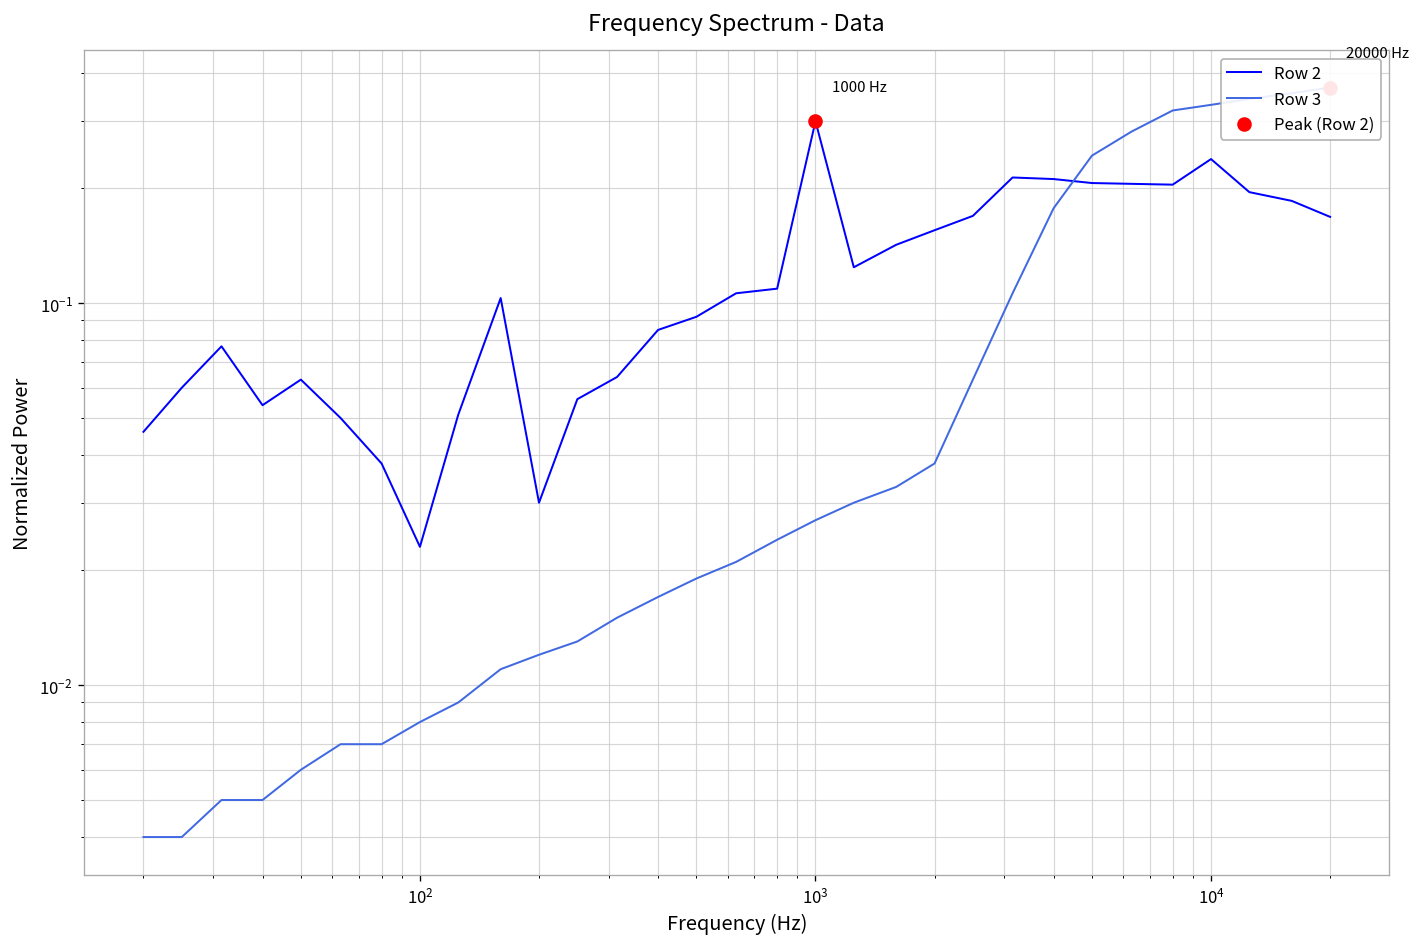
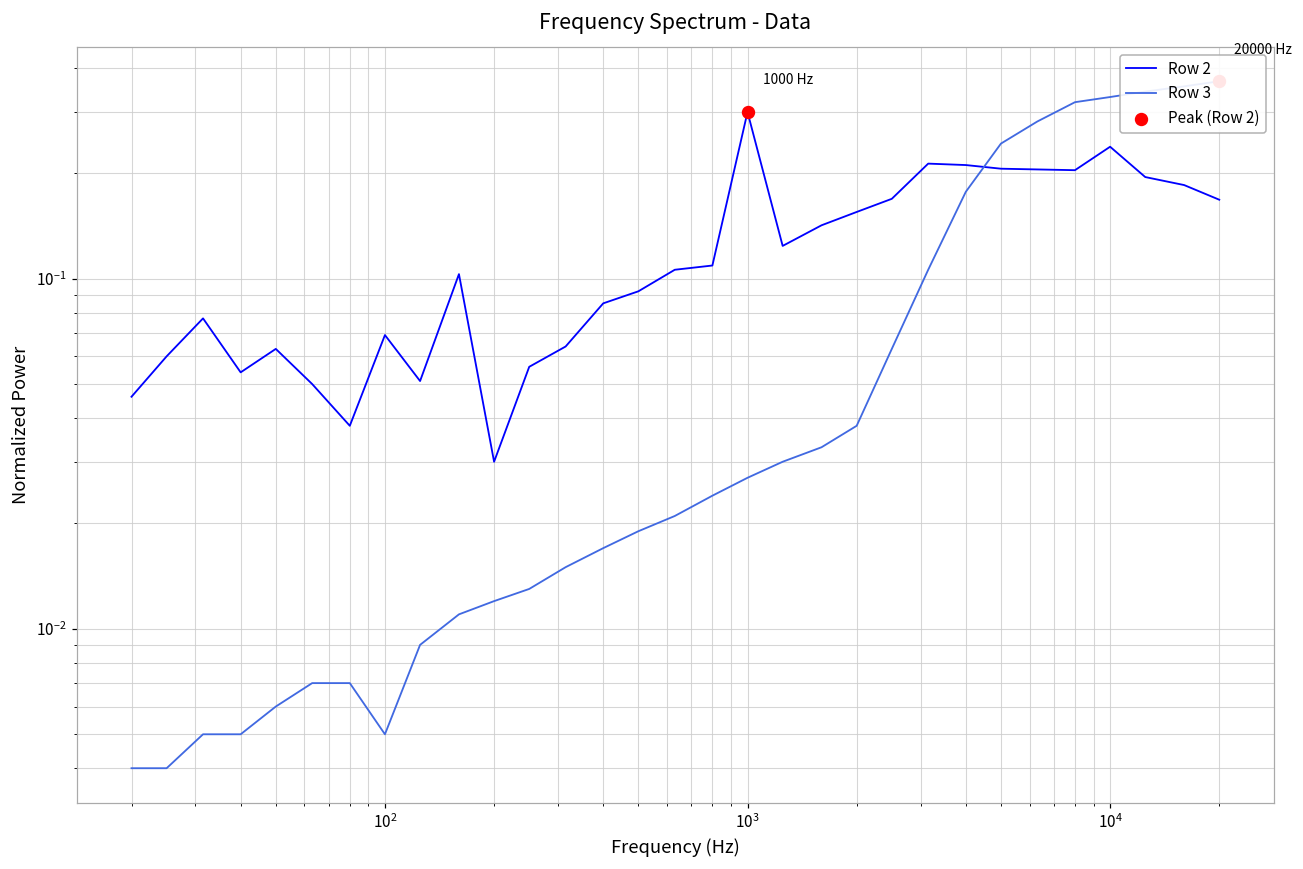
  {
    "Row 2": {
-     "10^2": 0.023,
+     "10^2": 0.069,
      "10^4": 0.24
    },
    "Row 3": {
-     "10^2": 0.008,
+     "10^2": 0.005,
      "10^3": 0.027,
      "10^4": 0.33
    }
  }
